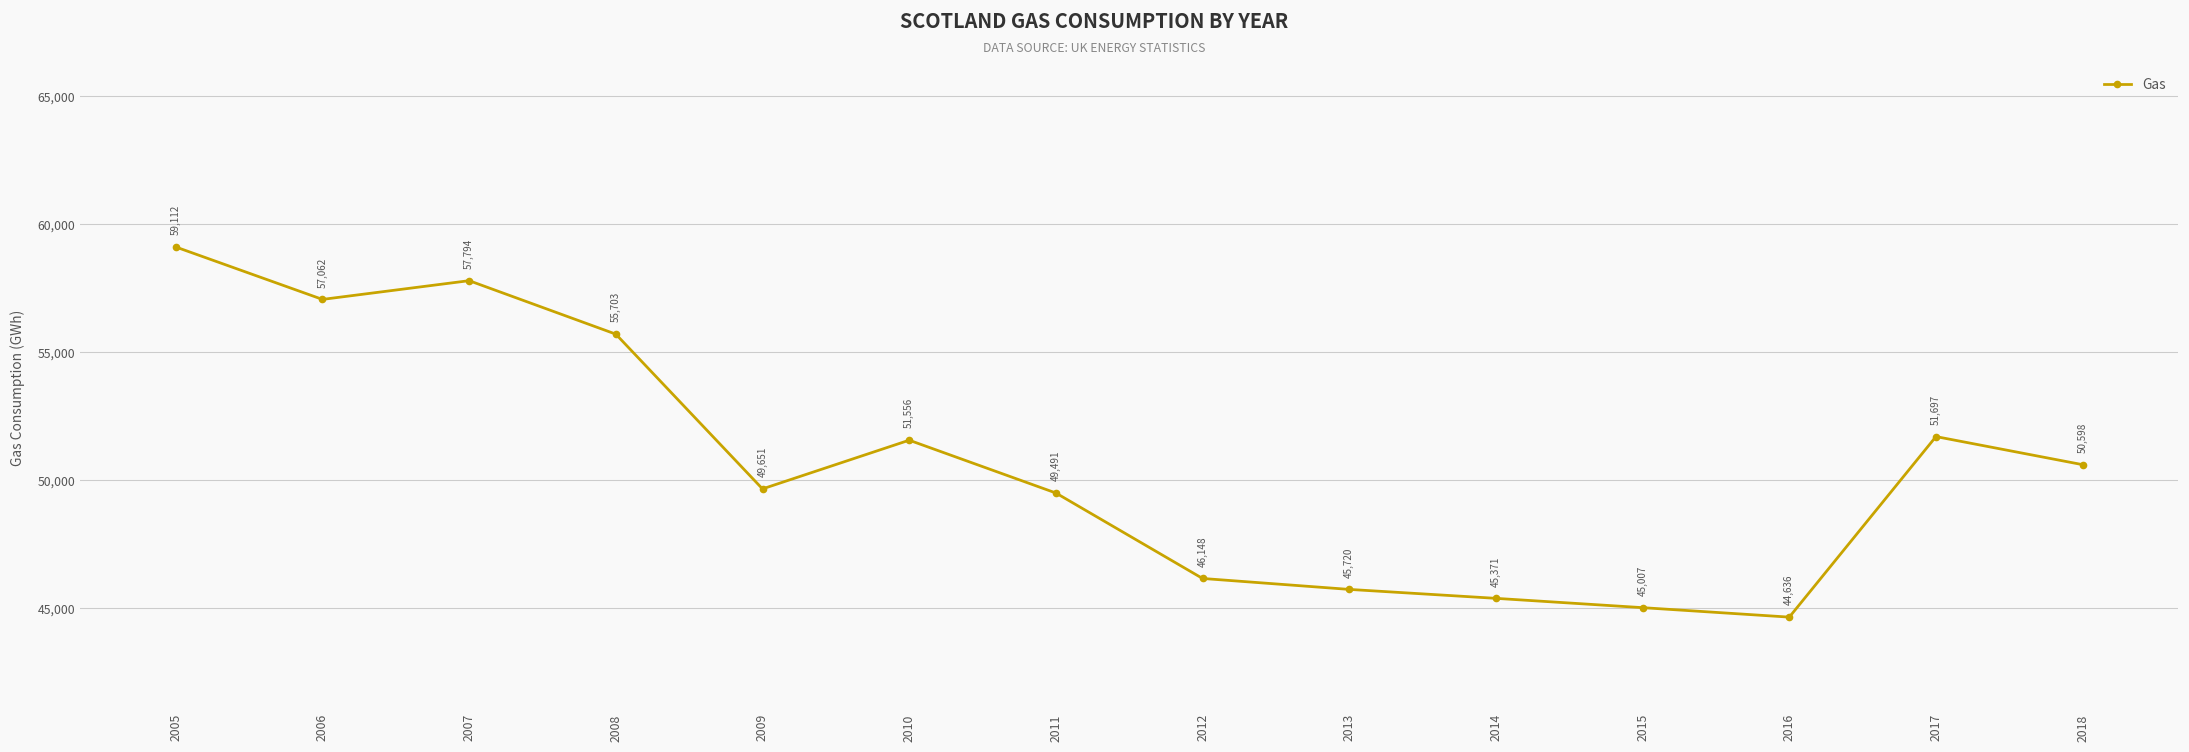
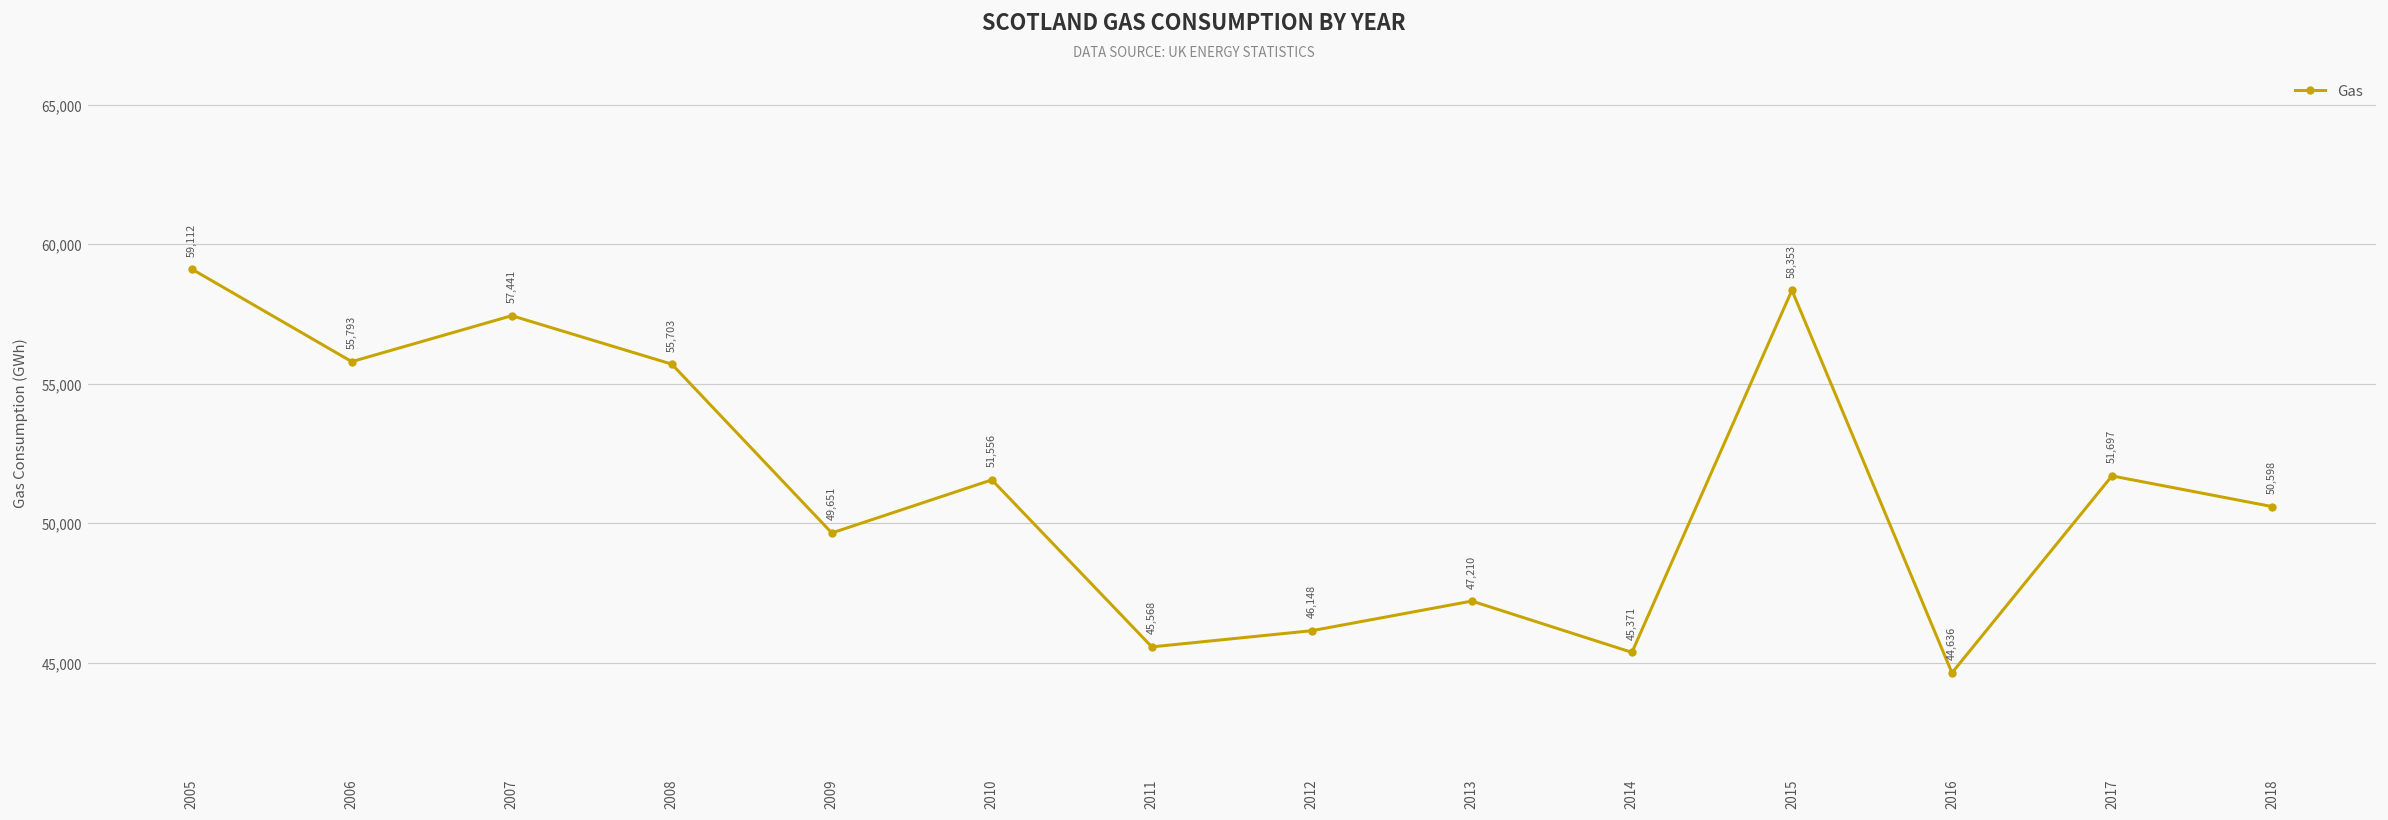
  {
    "2005": "59,112",
-   "2006": "57,062",
-   "2007": "57,794",
+   "2006": "55,793",
+   "2007": "57,441",
    "2008": "55,703",
    "2009": "49,651",
    "2010": "51,556",
-   "2011": "49,491",
+   "2011": "45,568",
    "2012": "46,148",
-   "2013": "45,720",
+   "2013": "47,210",
    "2014": "45,371",
-   "2015": "45,007",
+   "2015": "58,353",
    "2016": "44,636",
    "2017": "51,697",
    "2018": "50,598"
  }
